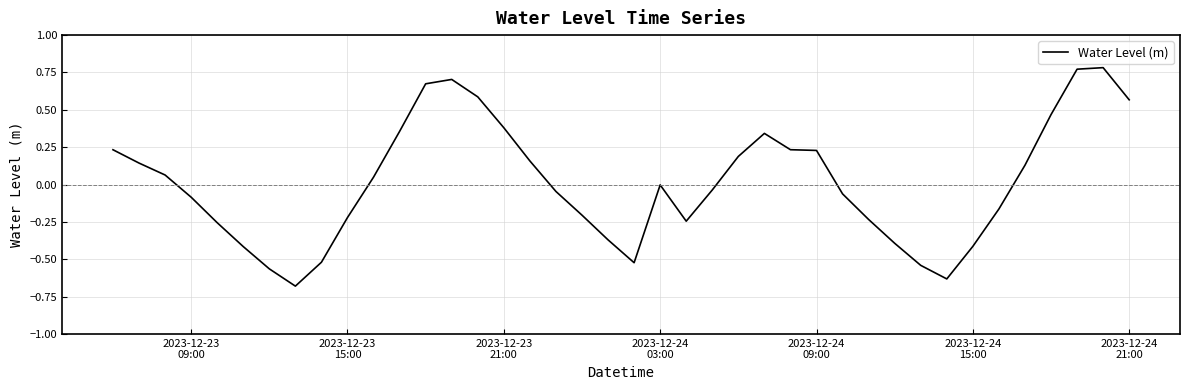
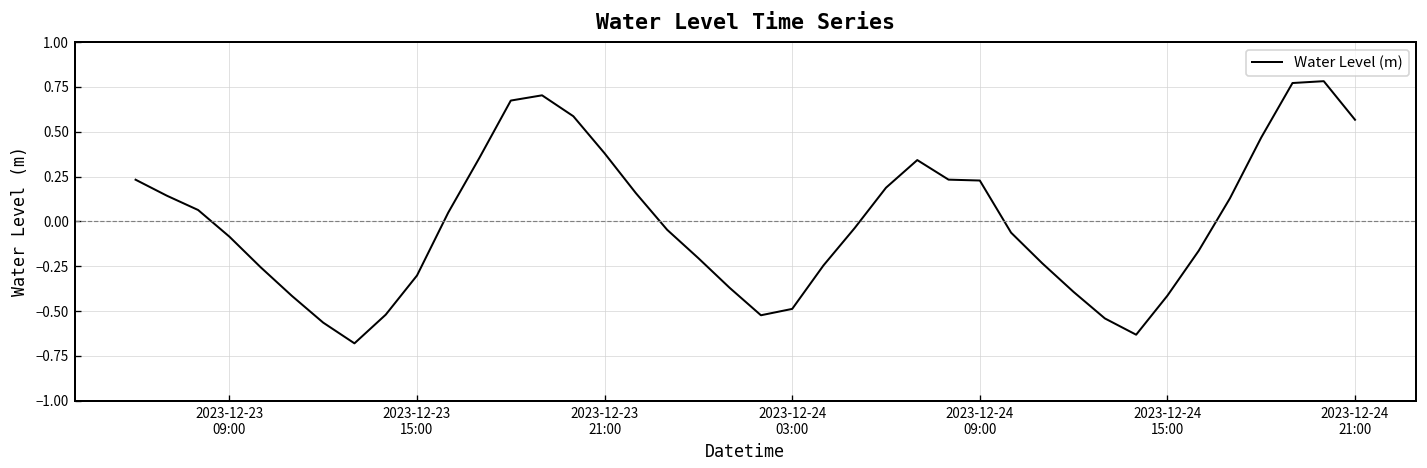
  {
    "2023-12-23 09:00": -0.08,
-   "2023-12-23 15:00": -0.22,
+   "2023-12-23 15:00": -0.30,
    "2023-12-23 21:00": 0.38,
-   "2023-12-24 03:00": 0.00,
+   "2023-12-24 03:00": -0.49,
    "2023-12-24 09:00": 0.23,
    "2023-12-24 15:00": -0.41,
    "2023-12-24 21:00": 0.57
  }
